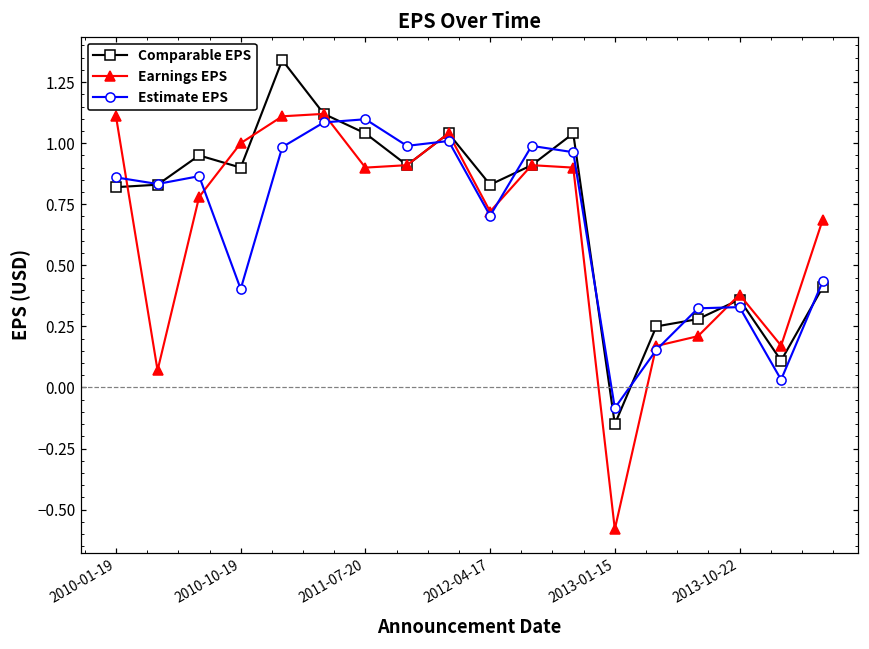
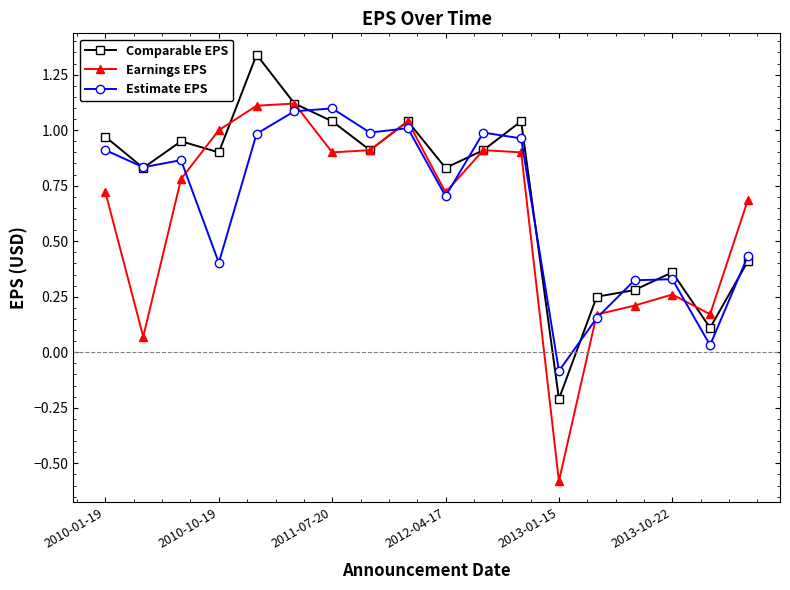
  {
    "Comparable EPS": {
-     "2010-01-19": 0.82,
+     "2010-01-19": 0.97,
      "2010-10-19": 0.90,
      "2011-07-20": 1.04,
      "2012-04-17": 0.83,
-     "2013-01-15": -0.15,
+     "2013-01-15": -0.21,
      "2013-10-22": 0.36
    },
    "Earnings EPS": {
-     "2010-01-19": 1.11,
+     "2010-01-19": 0.72,
      "2010-10-19": 1.00,
      "2011-07-20": 0.90,
      "2012-04-17": 0.72,
      "2013-01-15": -0.58,
-     "2013-10-22": 0.38
+     "2013-10-22": 0.26
    },
    "Estimate EPS": {
-     "2010-01-19": 0.86,
+     "2010-01-19": 0.91,
      "2010-10-19": 0.40,
      "2011-07-20": 1.10,
      "2012-04-17": 0.70,
      "2013-01-15": -0.08,
      "2013-10-22": 0.33
    }
  }
